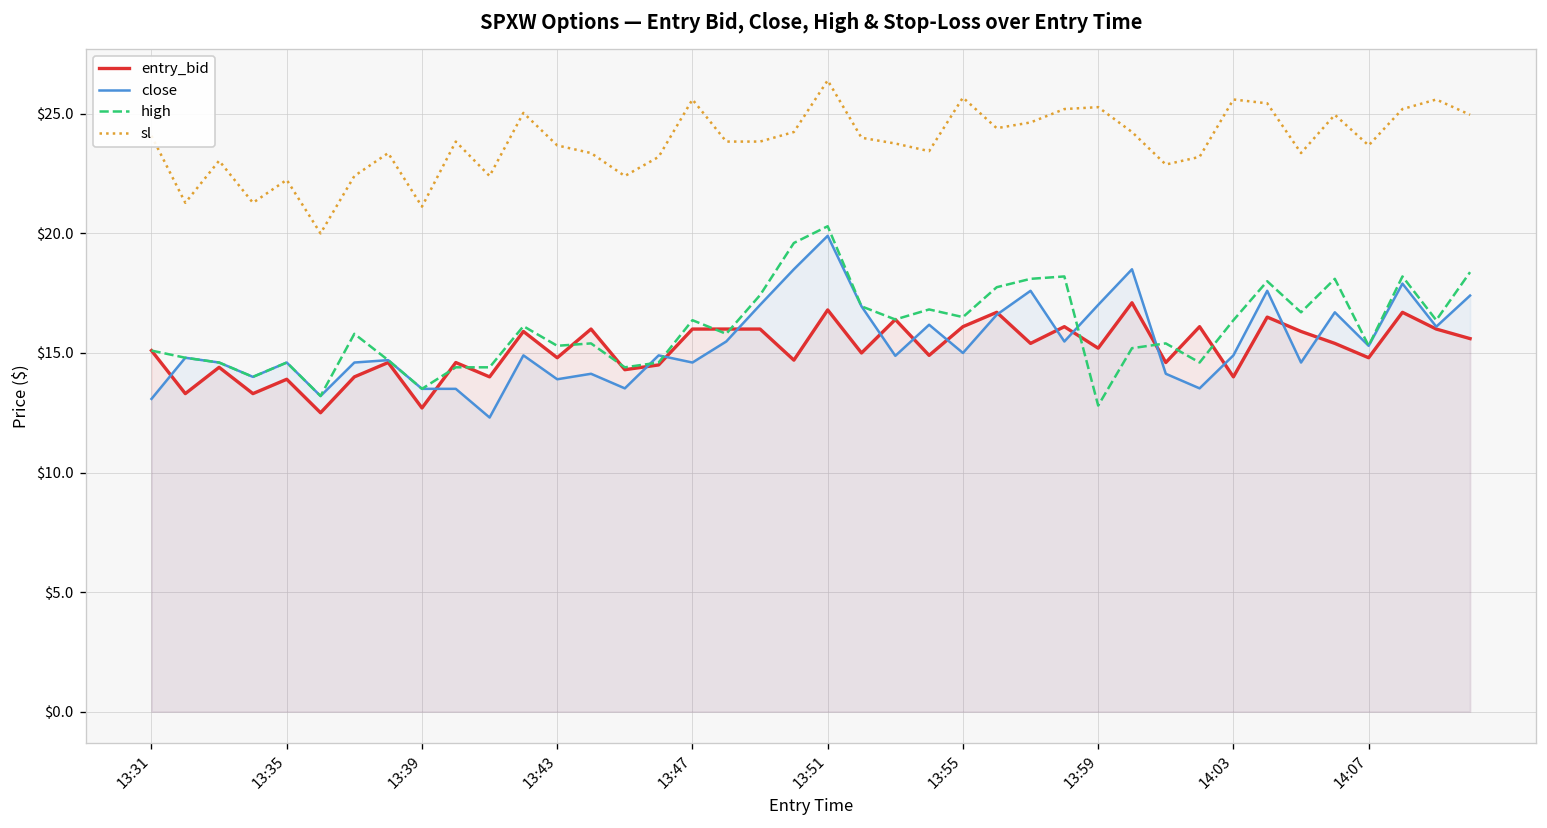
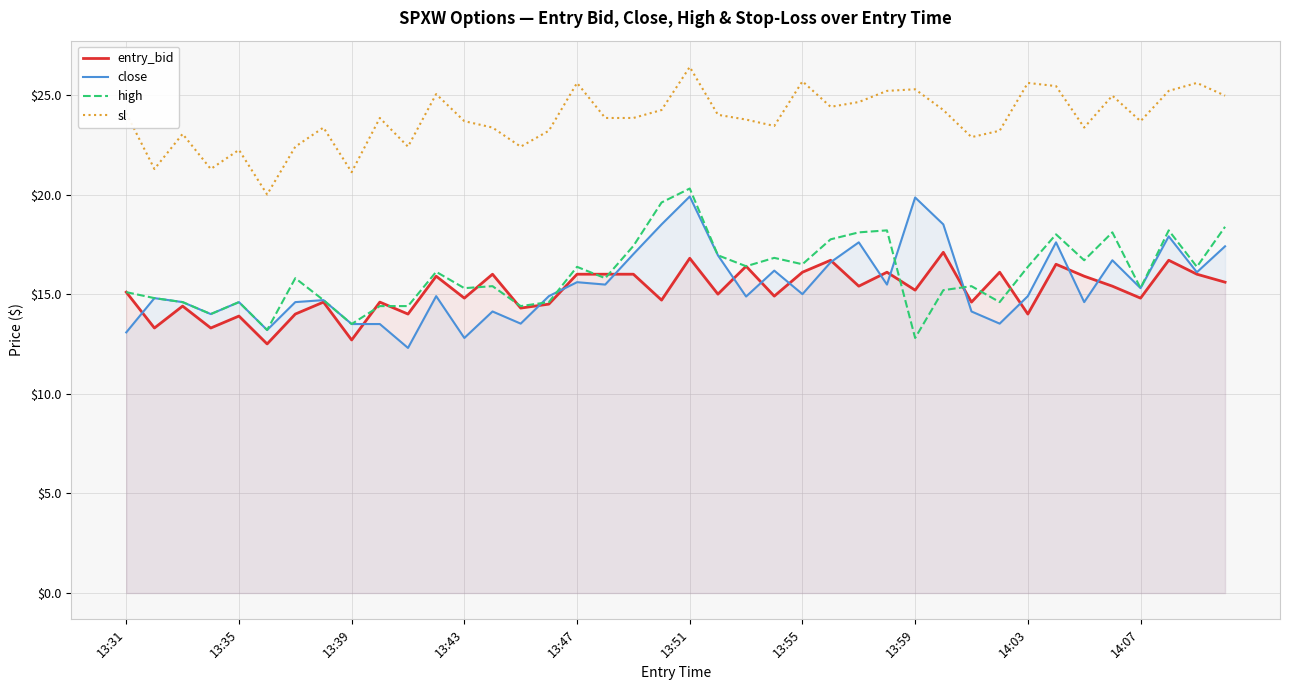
  {
    "entry_bid": {
      "13:35": "$13.9",
      "13:39": "$12.7",
      "13:43": "$14.8",
      "13:47": "$16.0",
      "13:51": "$16.8",
      "13:55": "$16.1",
      "13:59": "$15.2",
      "14:03": "$14.0",
      "14:07": "$14.8"
    },
    "close": {
      "13:31": "$13.1",
-     "13:43": "$13.9",
-     "13:47": "$14.6",
+     "13:43": "$12.8",
+     "13:47": "$15.6",
      "13:51": "$19.9",
      "13:55": "$15.0",
-     "13:59": "$17.0",
+     "13:59": "$19.9",
      "14:03": "$14.9"
    },
    "high": {
      "13:43": "$15.3",
      "13:47": "$16.4",
      "13:51": "$20.3",
      "13:55": "$16.5",
      "13:59": "$12.8",
      "14:03": "$16.4"
    },
    "sl": {
      "13:35": "$22.2",
      "13:39": "$21.1",
      "13:43": "$23.7",
      "13:47": "$25.6",
      "13:51": "$26.4",
      "13:55": "$25.7",
      "13:59": "$25.3",
      "14:03": "$25.6",
      "14:07": "$23.7"
    }
  }
